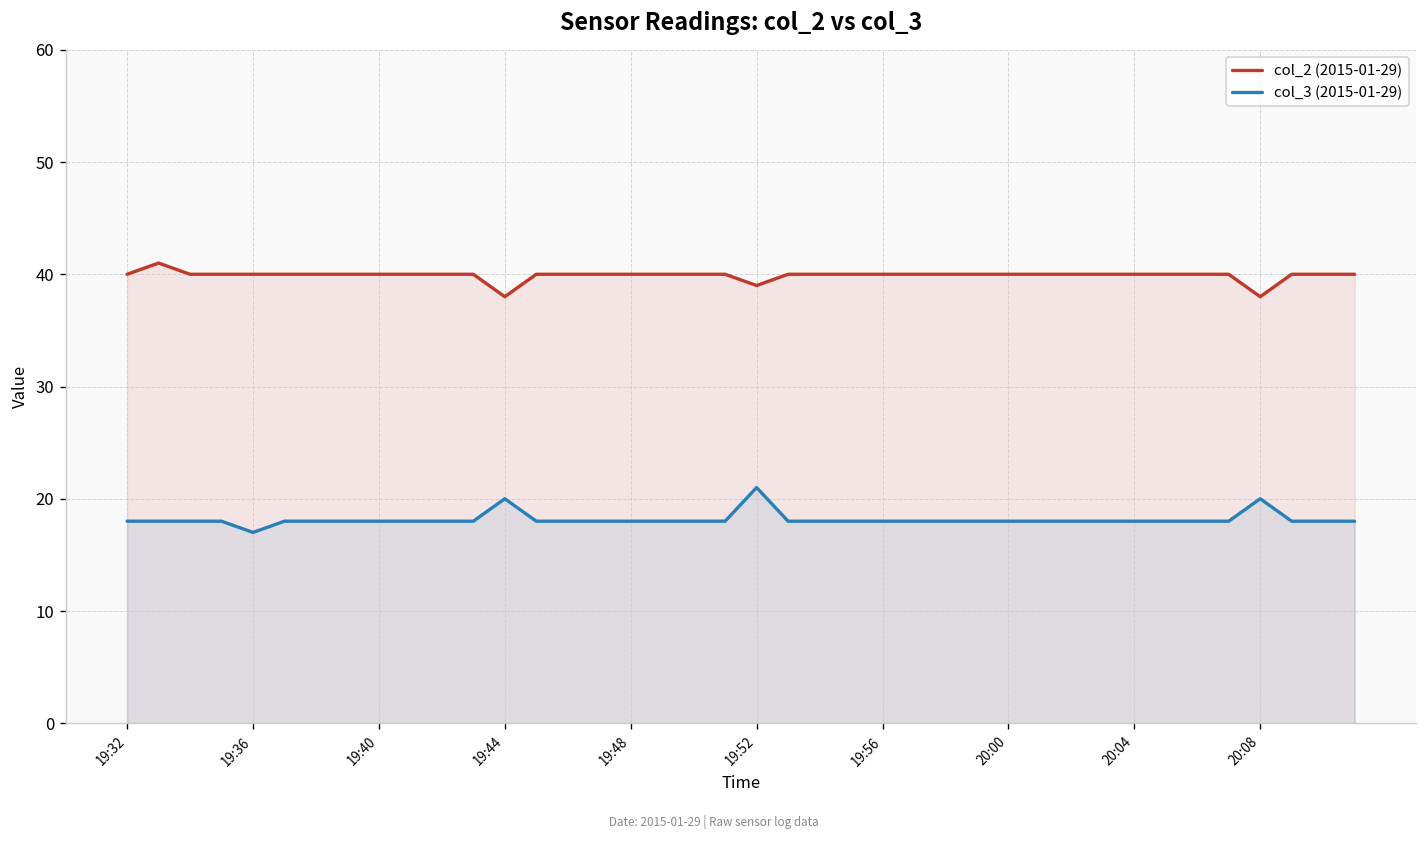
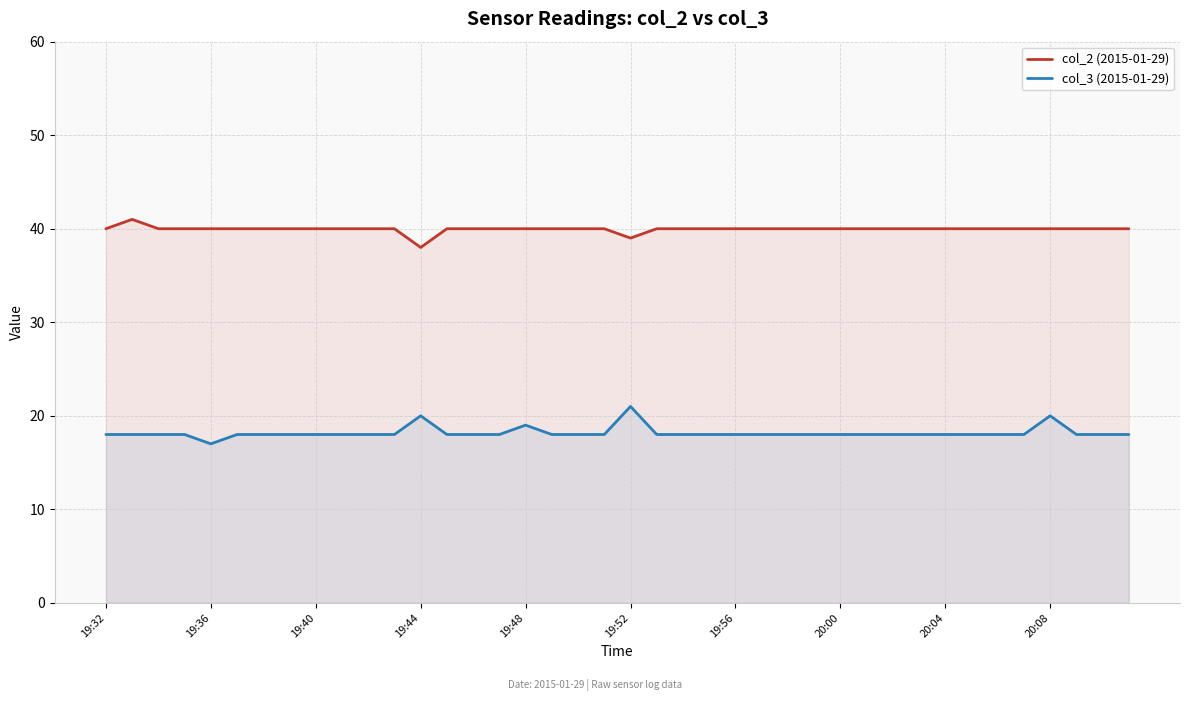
  {
    "col_2 (2015-01-29)": {
      "19:32": 40,
      "19:36": 40,
      "19:40": 40,
      "19:44": 38,
      "19:48": 40,
      "19:52": 39,
      "19:56": 40,
      "20:00": 40,
      "20:04": 40,
-     "20:08": 38
+     "20:08": 40
    },
    "col_3 (2015-01-29)": {
      "19:32": 18,
      "19:36": 17,
      "19:40": 18,
      "19:44": 20,
-     "19:48": 18,
+     "19:48": 19,
      "19:52": 21,
      "19:56": 18,
      "20:00": 18,
      "20:04": 18,
      "20:08": 20
    }
  }
